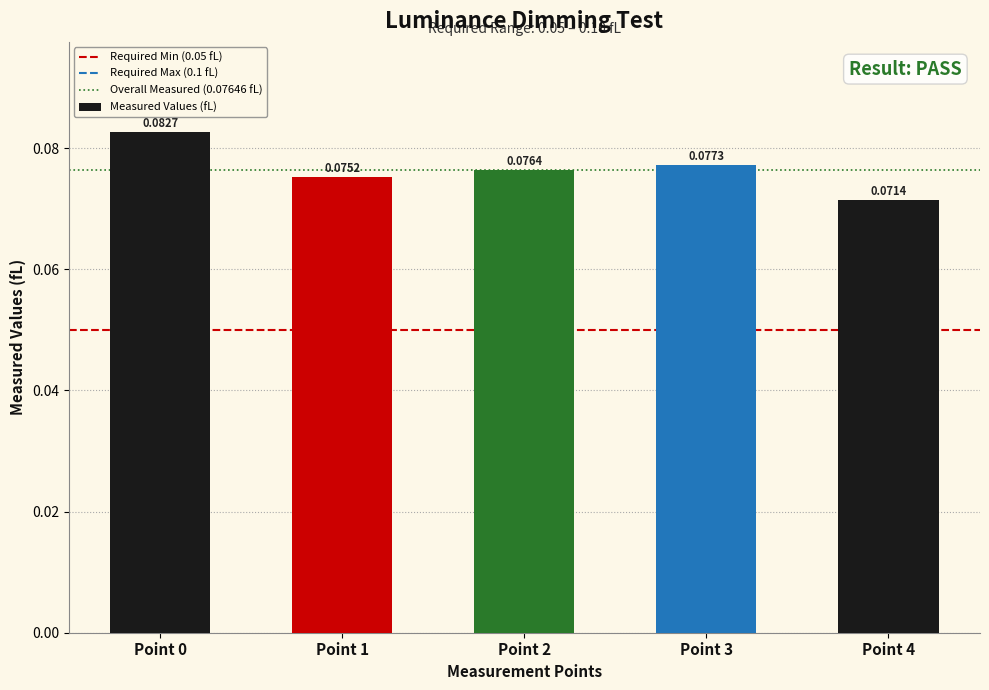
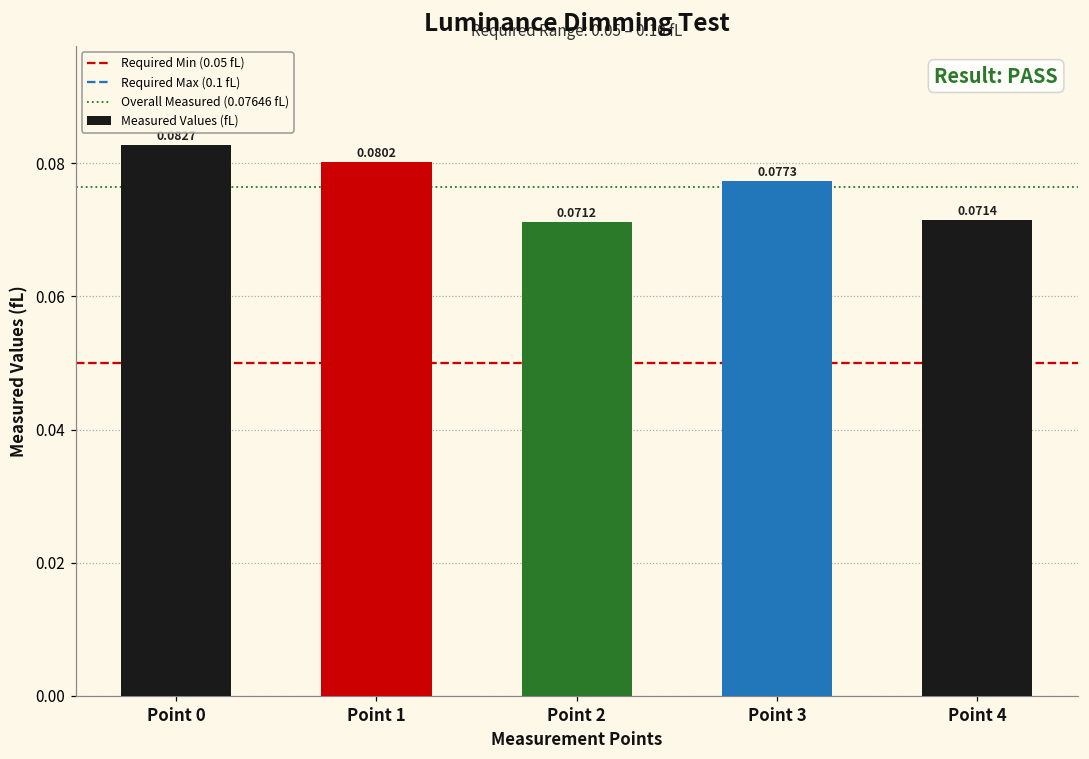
  {
    "Point 0": 0.0827,
-   "Point 1": 0.0752,
-   "Point 2": 0.0764,
+   "Point 1": 0.0802,
+   "Point 2": 0.0712,
    "Point 3": 0.0773,
    "Point 4": 0.0714
  }
